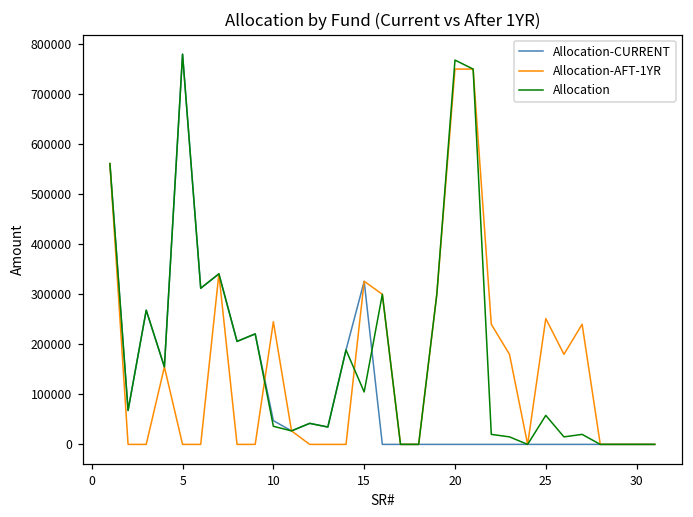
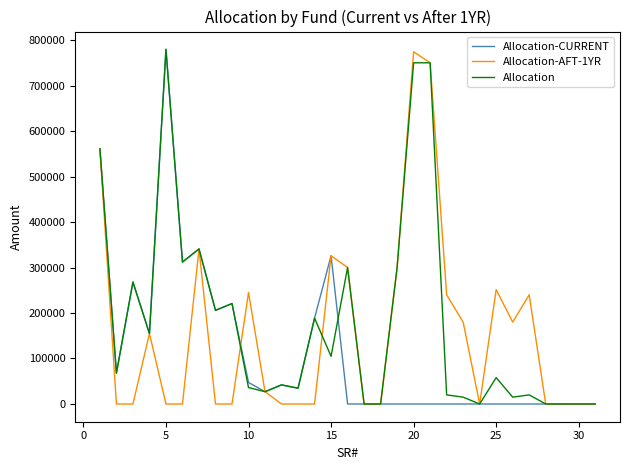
  {
    "Allocation-CURRENT": {
      "10": 50000,
      "20": 0,
      "25": 0
    },
    "Allocation-AFT-1YR": {
      "5": 0,
      "10": 250000,
-     "20": 750000,
+     "20": 770000,
      "25": 250000
    },
    "Allocation": {
      "10": 40000,
      "15": 100000,
-     "20": 770000,
+     "20": 750000,
      "25": 60000
    }
  }
